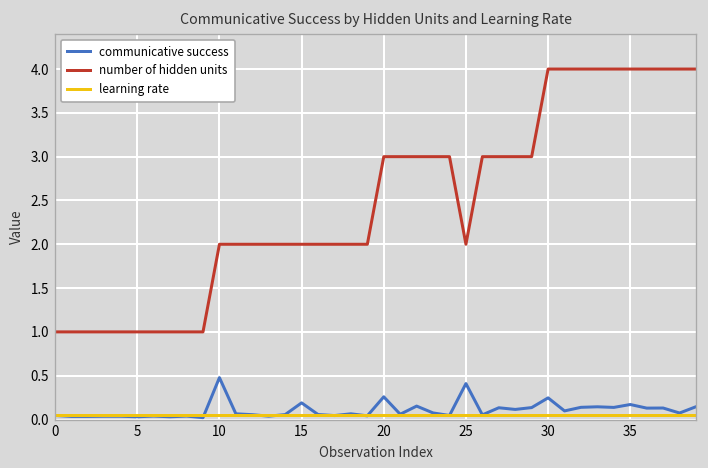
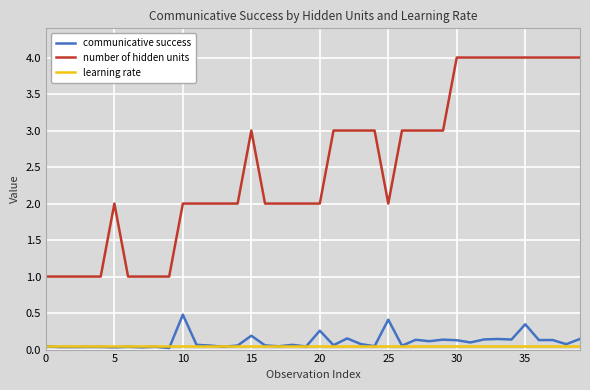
  {
    "communicative success": {
      "10": 0.5,
      "15": 0.2,
      "20": 0.3,
      "25": 0.4,
-     "30": 0.2,
-     "35": 0.2
+     "30": 0.1,
+     "35": 0.3
    },
    "number of hidden units": {
      "0": 1,
-     "5": 1,
+     "5": 2,
      "10": 2,
-     "15": 2,
-     "20": 3,
+     "15": 3,
+     "20": 2,
      "25": 2,
      "30": 4,
      "35": 4
    },
    "learning rate": {
      "10": 0.1,
      "15": 0.1,
      "20": 0.1,
      "25": 0.1,
      "30": 0.1,
      "35": 0.1
    }
  }
